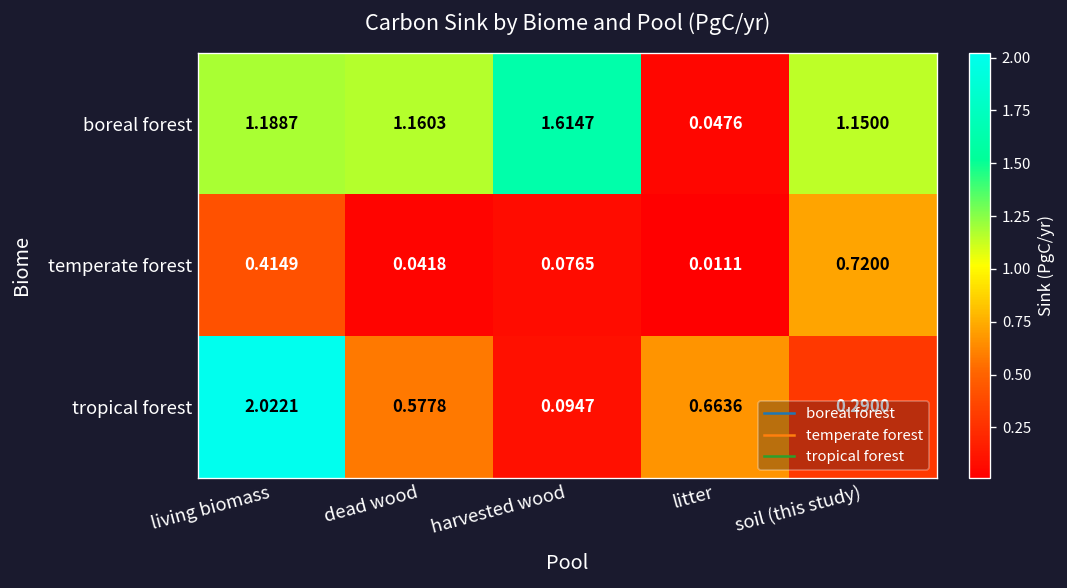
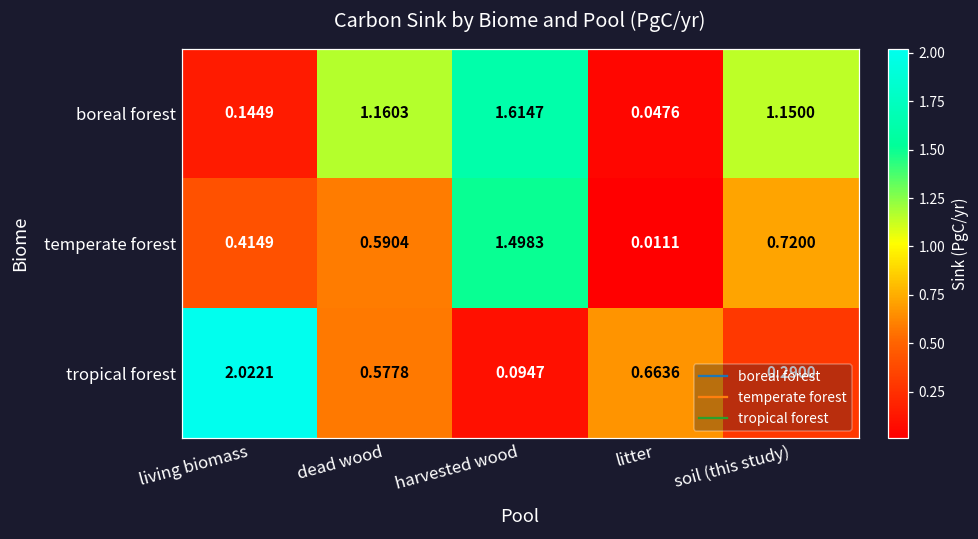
  {
    "boreal forest": {
-     "living biomass": 1.1887,
+     "living biomass": 0.1449,
      "dead wood": 1.1603,
      "harvested wood": 1.6147,
      "litter": 0.0476,
      "soil (this study)": 1.1500
    },
    "temperate forest": {
      "living biomass": 0.4149,
-     "dead wood": 0.0418,
-     "harvested wood": 0.0765,
+     "dead wood": 0.5904,
+     "harvested wood": 1.4983,
      "litter": 0.0111,
      "soil (this study)": 0.7200
    },
    "tropical forest": {
      "living biomass": 2.0221,
      "dead wood": 0.5778,
      "harvested wood": 0.0947,
      "litter": 0.6636
    }
  }
